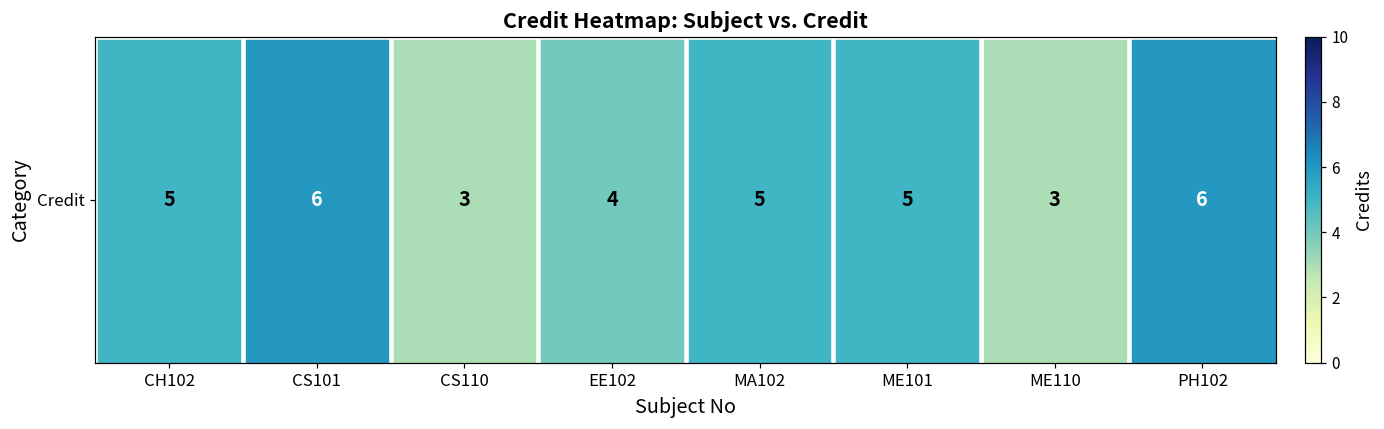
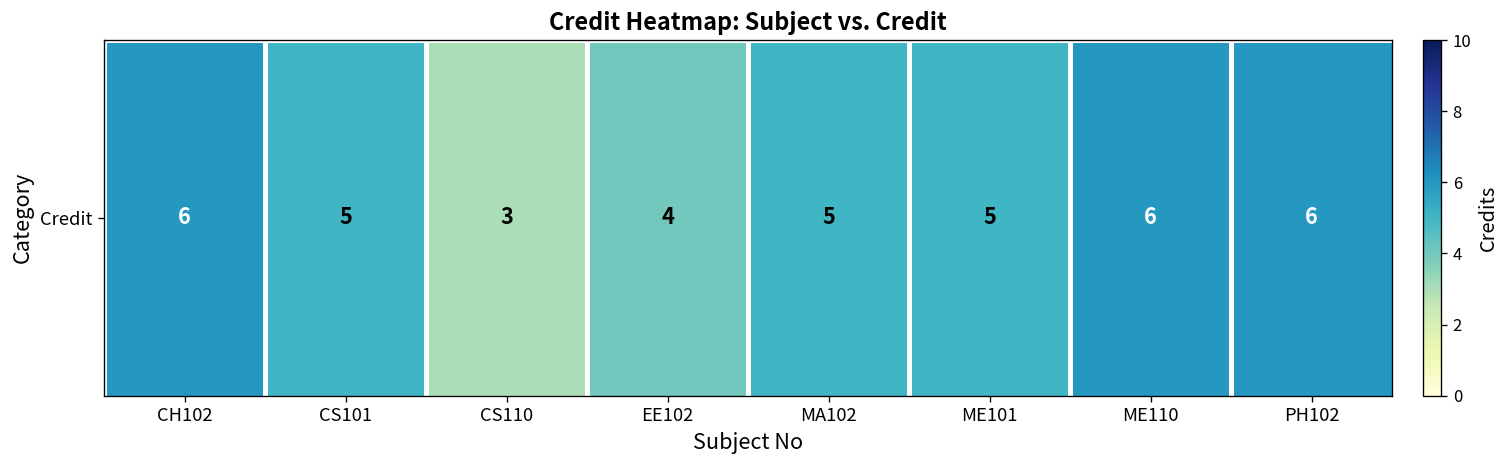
  {
    "Credit": {
-     "CH102": 5,
-     "CS101": 6,
+     "CH102": 6,
+     "CS101": 5,
      "CS110": 3,
      "EE102": 4,
      "MA102": 5,
      "ME101": 5,
-     "ME110": 3,
+     "ME110": 6,
      "PH102": 6
    }
  }
